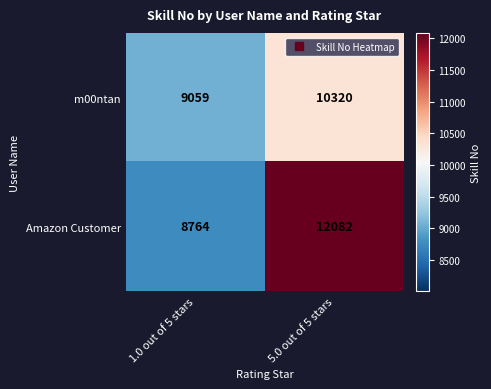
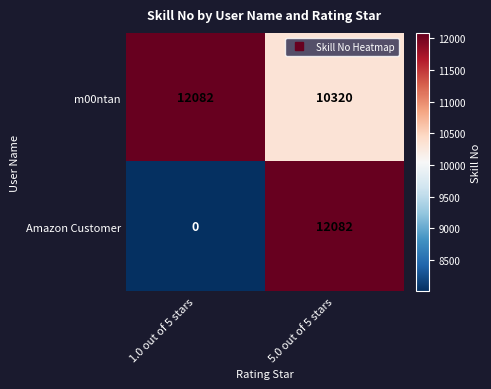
  {
    "m00ntan": {
-     "1.0 out of 5 stars": 9059,
+     "1.0 out of 5 stars": 12082,
      "5.0 out of 5 stars": 10320
    },
    "Amazon Customer": {
-     "1.0 out of 5 stars": 8764,
+     "1.0 out of 5 stars": 0,
      "5.0 out of 5 stars": 12082
    }
  }
